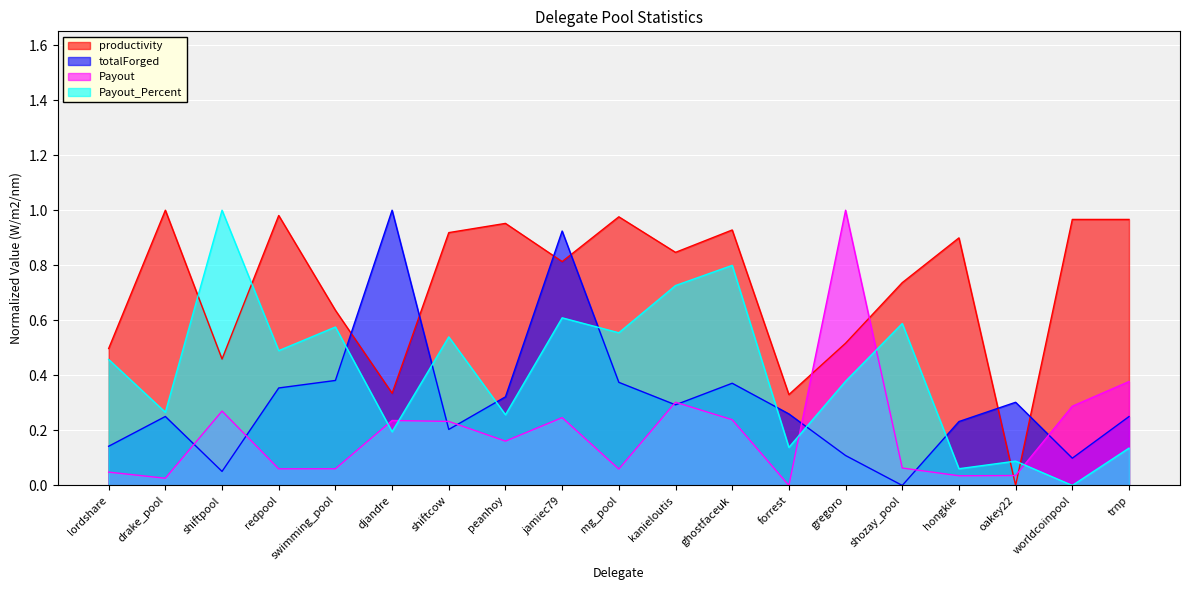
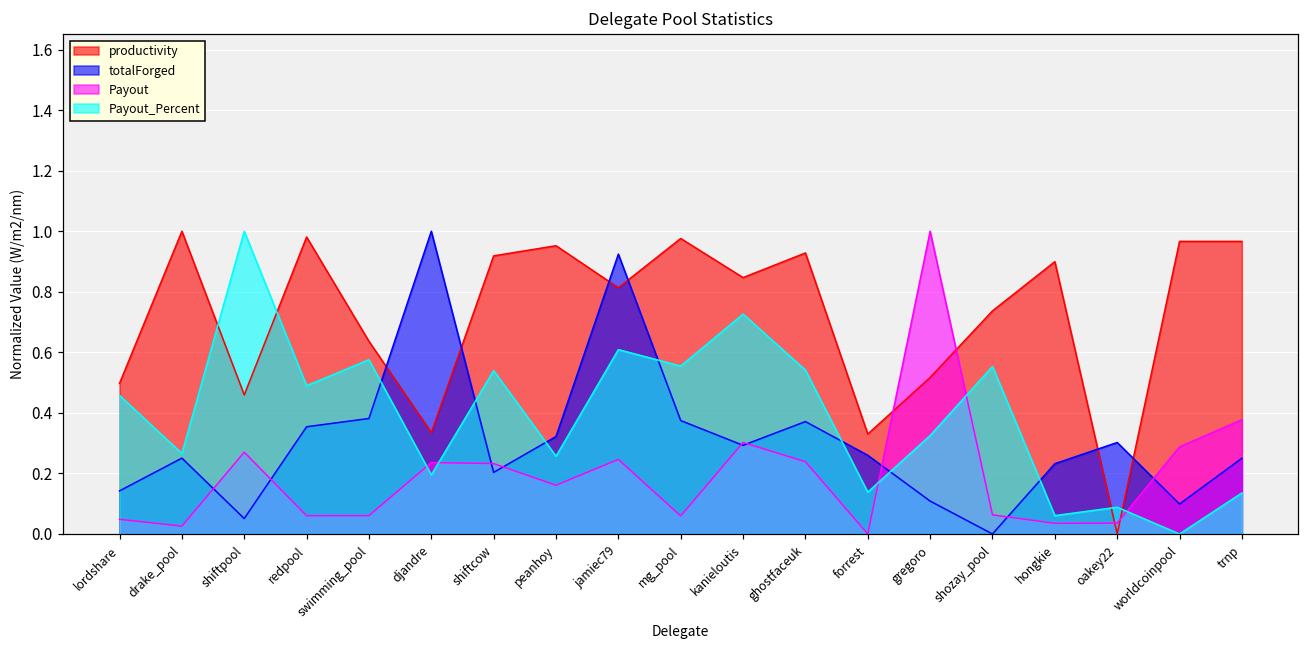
  {
    "productivity": {
      "lordshare": 0.50,
      "drake_pool": 1.00,
      "shiftpool": 0.46,
      "redpool": 0.98,
      "swimming_pool": 0.64,
      "djandre": 0.33,
      "shiftcow": 0.92,
      "peanhoy": 0.95,
      "jamiec79": 0.81,
      "mg_pool": 0.98,
      "kanieloutis": 0.85,
      "ghostfaceuk": 0.93,
      "forrest": 0.33,
      "gregoro": 0.52,
      "shozay_pool": 0.74,
      "hongkie": 0.90,
      "oakey22": 0.00,
      "worldcoinpool": 0.97,
      "trnp": 0.97
    },
    "totalForged": {
      "lordshare": 0.14,
      "drake_pool": 0.25,
      "shiftpool": 0.05,
      "redpool": 0.35,
      "swimming_pool": 0.38,
      "djandre": 1.00,
      "shiftcow": 0.20,
      "peanhoy": 0.32,
      "jamiec79": 0.92,
      "mg_pool": 0.37,
      "kanieloutis": 0.29,
      "ghostfaceuk": 0.37,
      "forrest": 0.26,
      "gregoro": 0.11,
      "shozay_pool": 0.00,
      "hongkie": 0.23,
      "oakey22": 0.30,
      "worldcoinpool": 0.10,
      "trnp": 0.25
    },
    "Payout": {
      "lordshare": 0.05,
      "drake_pool": 0.03,
      "shiftpool": 0.27,
      "redpool": 0.06,
      "swimming_pool": 0.06,
      "djandre": 0.24,
      "shiftcow": 0.23,
      "peanhoy": 0.16,
      "jamiec79": 0.25,
      "mg_pool": 0.06,
      "kanieloutis": 0.30,
      "ghostfaceuk": 0.24,
      "forrest": 0.00,
      "gregoro": 1.00,
      "shozay_pool": 0.06,
      "hongkie": 0.04,
      "oakey22": 0.04,
      "worldcoinpool": 0.29,
      "trnp": 0.38
    },
    "Payout_Percent": {
      "lordshare": 0.46,
      "drake_pool": 0.27,
      "shiftpool": 1.00,
      "redpool": 0.49,
      "swimming_pool": 0.58,
      "djandre": 0.20,
      "shiftcow": 0.54,
      "peanhoy": 0.26,
      "jamiec79": 0.61,
      "mg_pool": 0.55,
      "kanieloutis": 0.73,
-     "ghostfaceuk": 0.80,
+     "ghostfaceuk": 0.54,
      "forrest": 0.14,
-     "gregoro": 0.38,
-     "shozay_pool": 0.59,
+     "gregoro": 0.33,
+     "shozay_pool": 0.55,
      "hongkie": 0.06,
      "oakey22": 0.09,
      "worldcoinpool": 0.00,
      "trnp": 0.14
    }
  }
